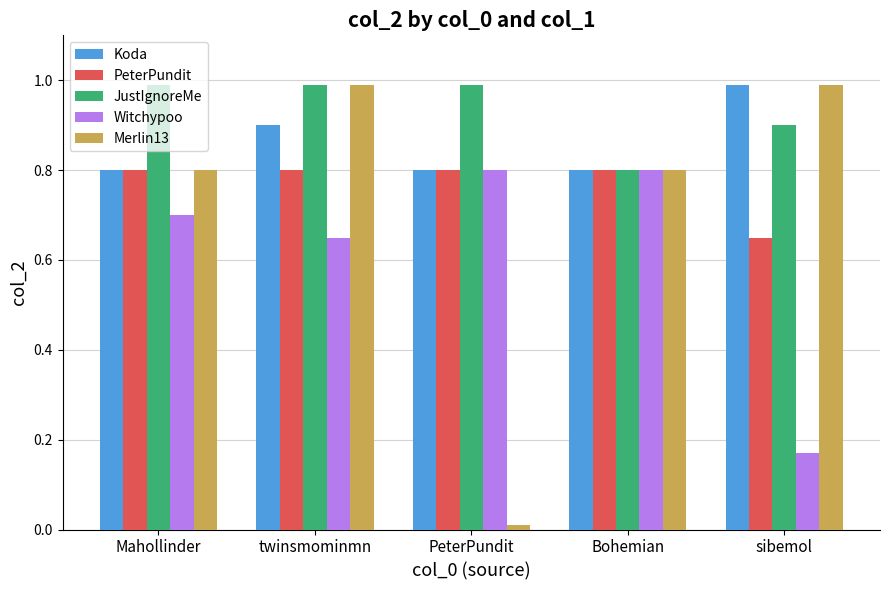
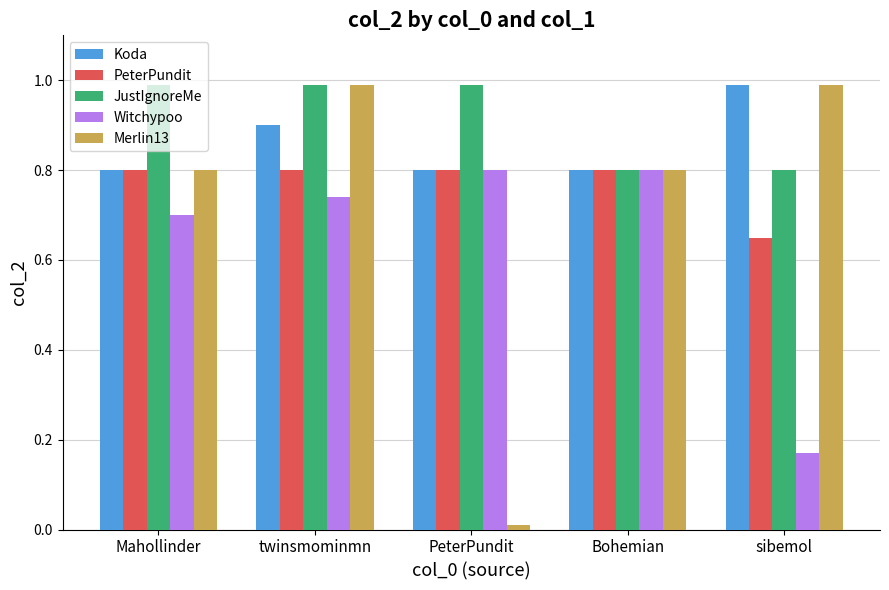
  {
    "Koda": {
      "Mahollinder": 0.80,
      "twinsmominmn": 0.90,
      "PeterPundit": 0.80,
      "Bohemian": 0.80,
      "sibemol": 0.99
    },
    "PeterPundit": {
      "Mahollinder": 0.80,
      "twinsmominmn": 0.80,
      "PeterPundit": 0.80,
      "Bohemian": 0.80,
      "sibemol": 0.65
    },
    "JustIgnoreMe": {
      "twinsmominmn": 0.99,
      "PeterPundit": 0.99,
      "Bohemian": 0.8,
-     "sibemol": 0.9
+     "sibemol": 0.8
    },
    "Witchypoo": {
      "Mahollinder": 0.70,
-     "twinsmominmn": 0.65,
+     "twinsmominmn": 0.74,
      "PeterPundit": 0.80,
      "Bohemian": 0.80,
      "sibemol": 0.17
    },
    "Merlin13": {
      "Mahollinder": 0.80,
      "twinsmominmn": 0.99,
      "PeterPundit": 0.01,
      "Bohemian": 0.80,
      "sibemol": 0.99
    }
  }
